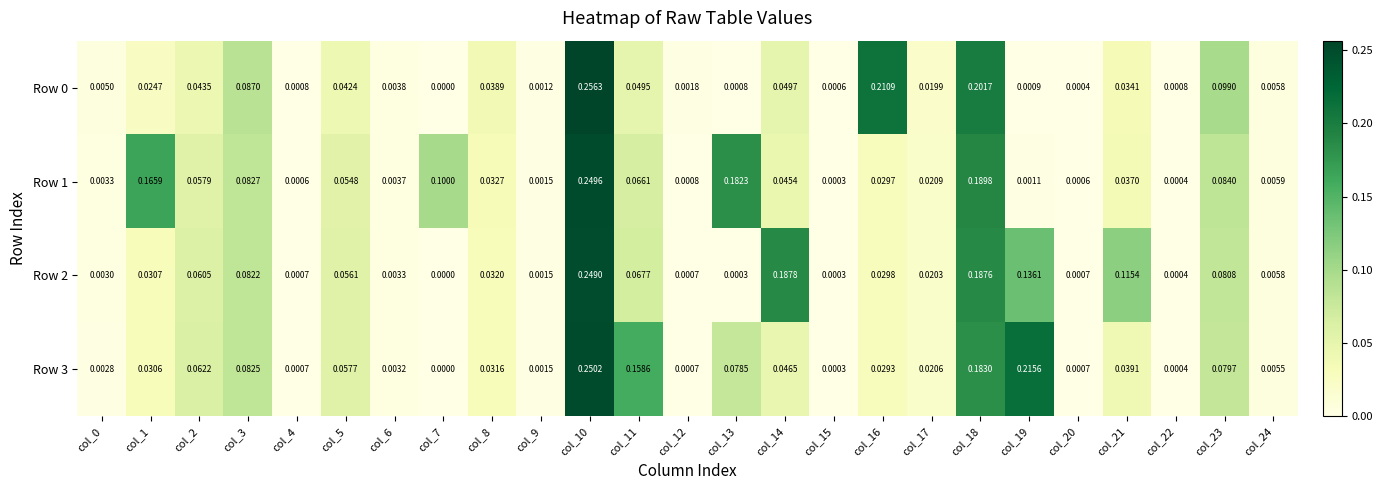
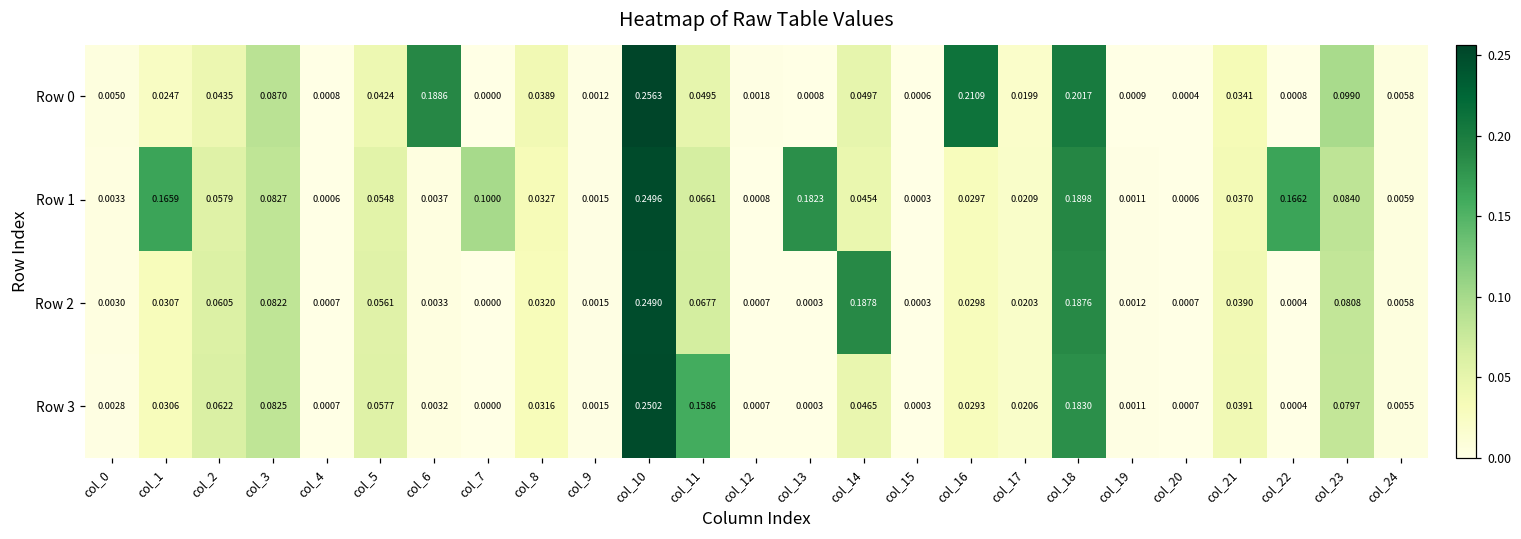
  {
    "Row 0": {
      "col_0": 0.0050,
      "col_1": 0.0247,
      "col_2": 0.0435,
      "col_3": 0.0870,
      "col_4": 0.0008,
      "col_5": 0.0424,
-     "col_6": 0.0038,
+     "col_6": 0.1886,
      "col_7": 0.0000,
      "col_8": 0.0389,
      "col_9": 0.0012,
      "col_10": 0.2563,
      "col_11": 0.0495,
      "col_12": 0.0018,
      "col_13": 0.0008,
      "col_14": 0.0497,
      "col_15": 0.0006,
      "col_16": 0.2109,
      "col_17": 0.0199,
      "col_18": 0.2017,
      "col_19": 0.0009,
      "col_20": 0.0004,
      "col_21": 0.0341,
      "col_22": 0.0008,
      "col_23": 0.0990,
      "col_24": 0.0058
    },
    "Row 1": {
      "col_0": 0.0033,
      "col_1": 0.1659,
      "col_2": 0.0579,
      "col_3": 0.0827,
      "col_4": 0.0006,
      "col_5": 0.0548,
      "col_6": 0.0037,
      "col_7": 0.1000,
      "col_8": 0.0327,
      "col_9": 0.0015,
      "col_10": 0.2496,
      "col_11": 0.0661,
      "col_12": 0.0008,
      "col_13": 0.1823,
      "col_14": 0.0454,
      "col_15": 0.0003,
      "col_16": 0.0297,
      "col_17": 0.0209,
      "col_18": 0.1898,
      "col_19": 0.0011,
      "col_20": 0.0006,
      "col_21": 0.0370,
-     "col_22": 0.0004,
+     "col_22": 0.1662,
      "col_23": 0.0840,
      "col_24": 0.0059
    },
    "Row 2": {
      "col_0": 0.0030,
      "col_1": 0.0307,
      "col_2": 0.0605,
      "col_3": 0.0822,
      "col_4": 0.0007,
      "col_5": 0.0561,
      "col_6": 0.0033,
      "col_7": 0.0000,
      "col_8": 0.0320,
      "col_9": 0.0015,
      "col_10": 0.2490,
      "col_11": 0.0677,
      "col_12": 0.0007,
      "col_13": 0.0003,
      "col_14": 0.1878,
      "col_15": 0.0003,
      "col_16": 0.0298,
      "col_17": 0.0203,
      "col_18": 0.1876,
-     "col_19": 0.1361,
+     "col_19": 0.0012,
      "col_20": 0.0007,
-     "col_21": 0.1154,
+     "col_21": 0.0390,
      "col_22": 0.0004,
      "col_23": 0.0808,
      "col_24": 0.0058
    },
    "Row 3": {
      "col_0": 0.0028,
      "col_1": 0.0306,
      "col_2": 0.0622,
      "col_3": 0.0825,
      "col_4": 0.0007,
      "col_5": 0.0577,
      "col_6": 0.0032,
      "col_7": 0.0000,
      "col_8": 0.0316,
      "col_9": 0.0015,
      "col_10": 0.2502,
      "col_11": 0.1586,
      "col_12": 0.0007,
-     "col_13": 0.0785,
+     "col_13": 0.0003,
      "col_14": 0.0465,
      "col_15": 0.0003,
      "col_16": 0.0293,
      "col_17": 0.0206,
      "col_18": 0.1830,
-     "col_19": 0.2156,
+     "col_19": 0.0011,
      "col_20": 0.0007,
      "col_21": 0.0391,
      "col_22": 0.0004,
      "col_23": 0.0797,
      "col_24": 0.0055
    }
  }
